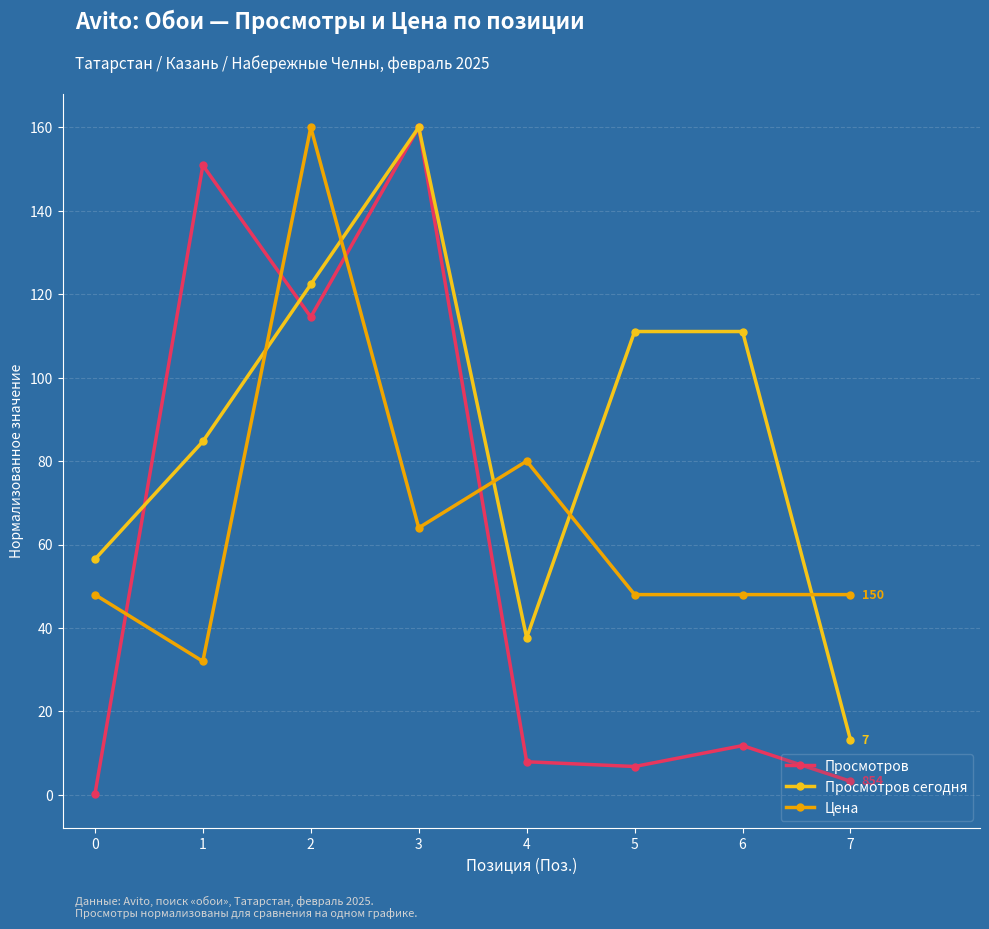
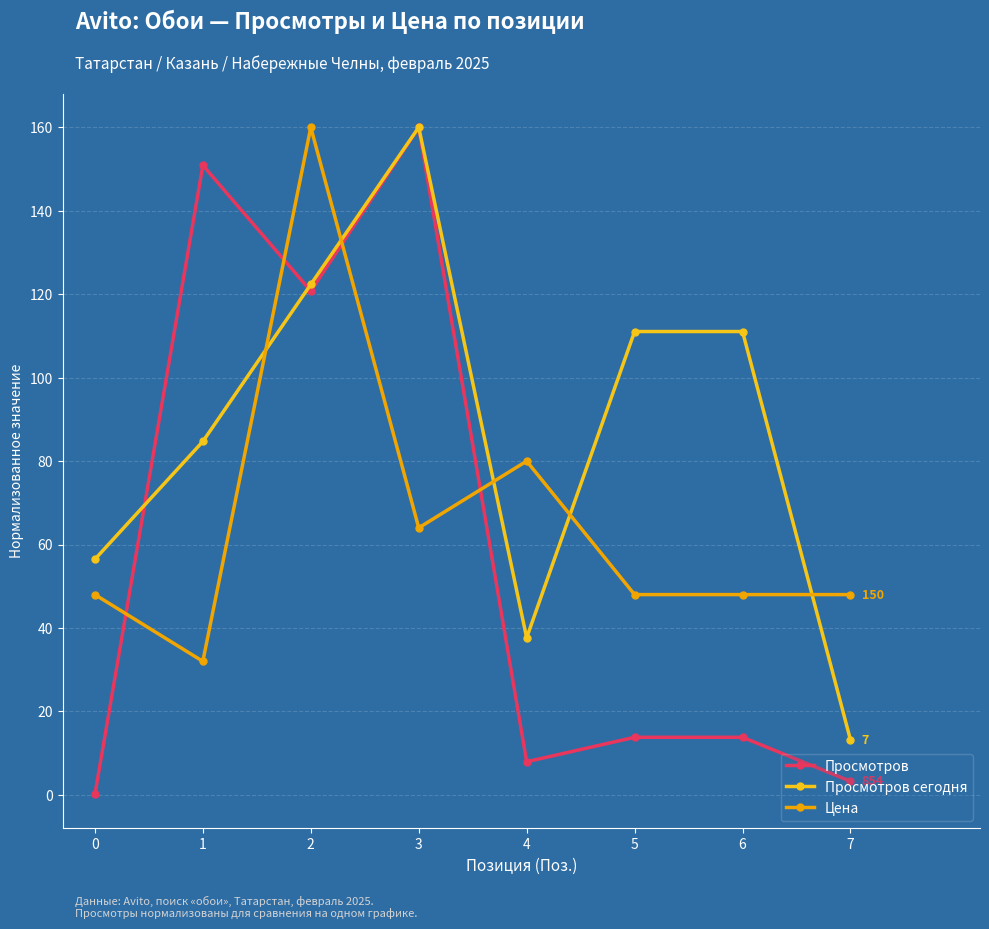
  {
    "Просмотров": {
      "0": 0,
      "1": 151,
-     "2": 115,
+     "2": 121,
      "4": 8,
-     "5": 7,
-     "6": 12
+     "5": 14,
+     "6": 14
    }
  }
